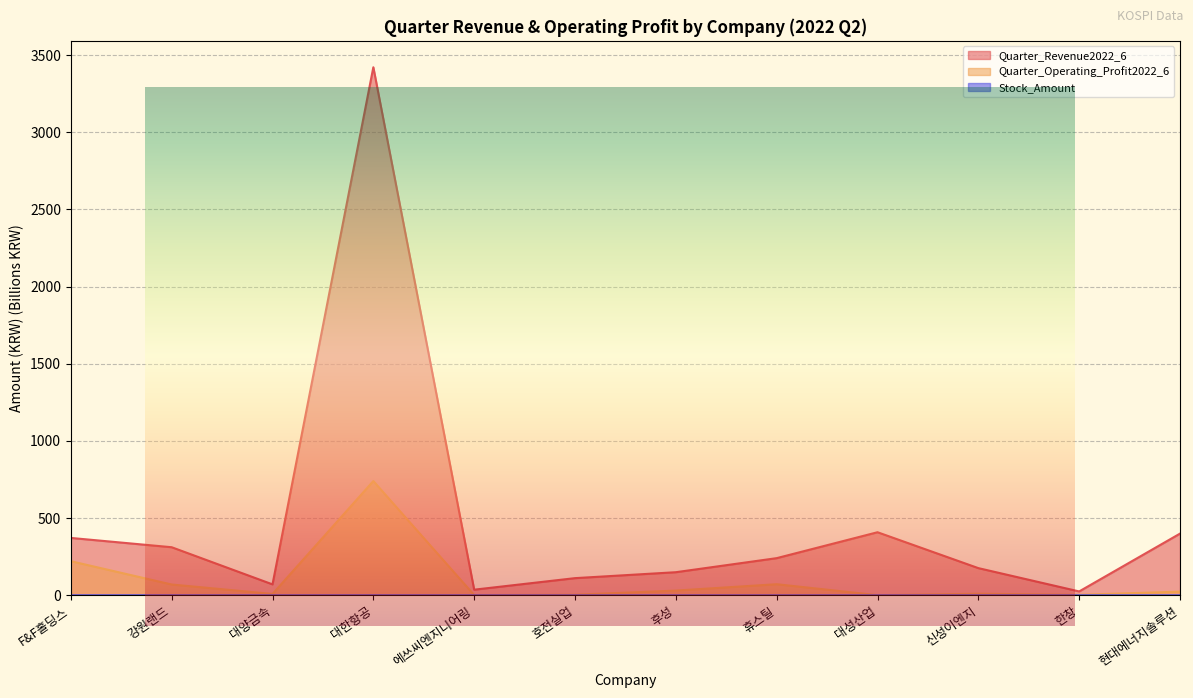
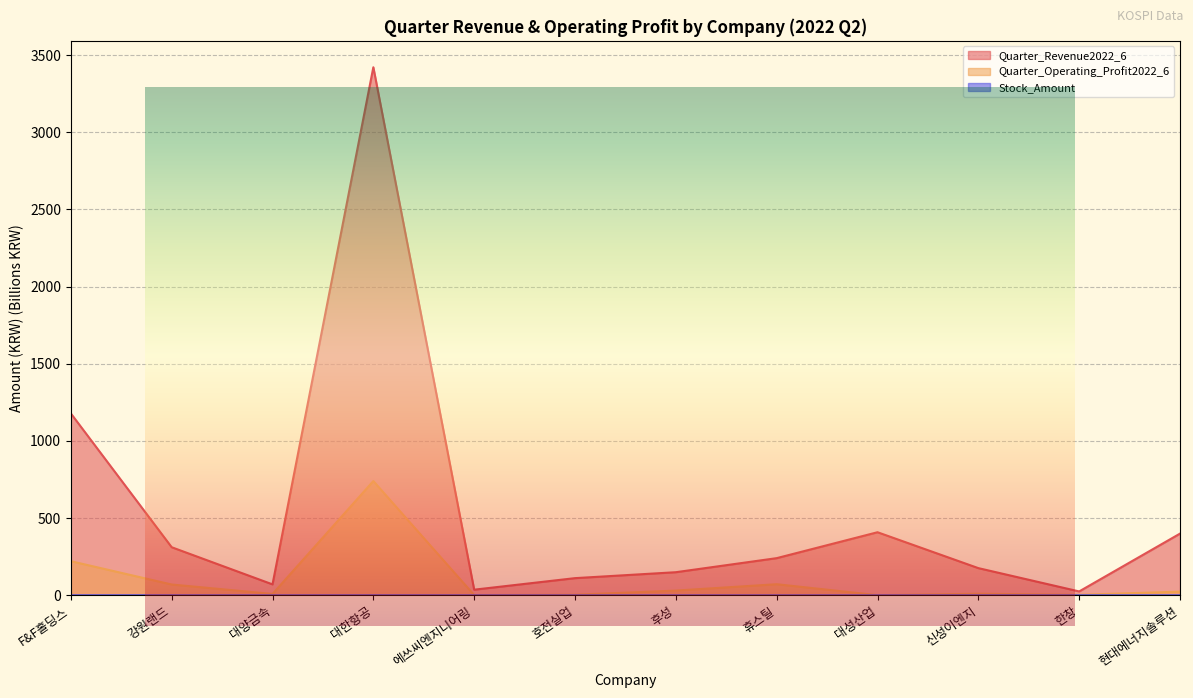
  {
    "Quarter Revenue & Operating Profit by Company (2022 Q2)": {
      "Quarter_Revenue2022_6": {
-       "F&F홀딩스": 370,
+       "F&F홀딩스": 1180,
        "현대에너지솔루션": 400
      },
      "Quarter_Operating_Profit2022_6": {
        "F&F홀딩스": 220,
        "현대에너지솔루션": 20
      },
      "Stock_Amount": {
        "F&F홀딩스": 0,
        "현대에너지솔루션": 0
      }
    }
  }
